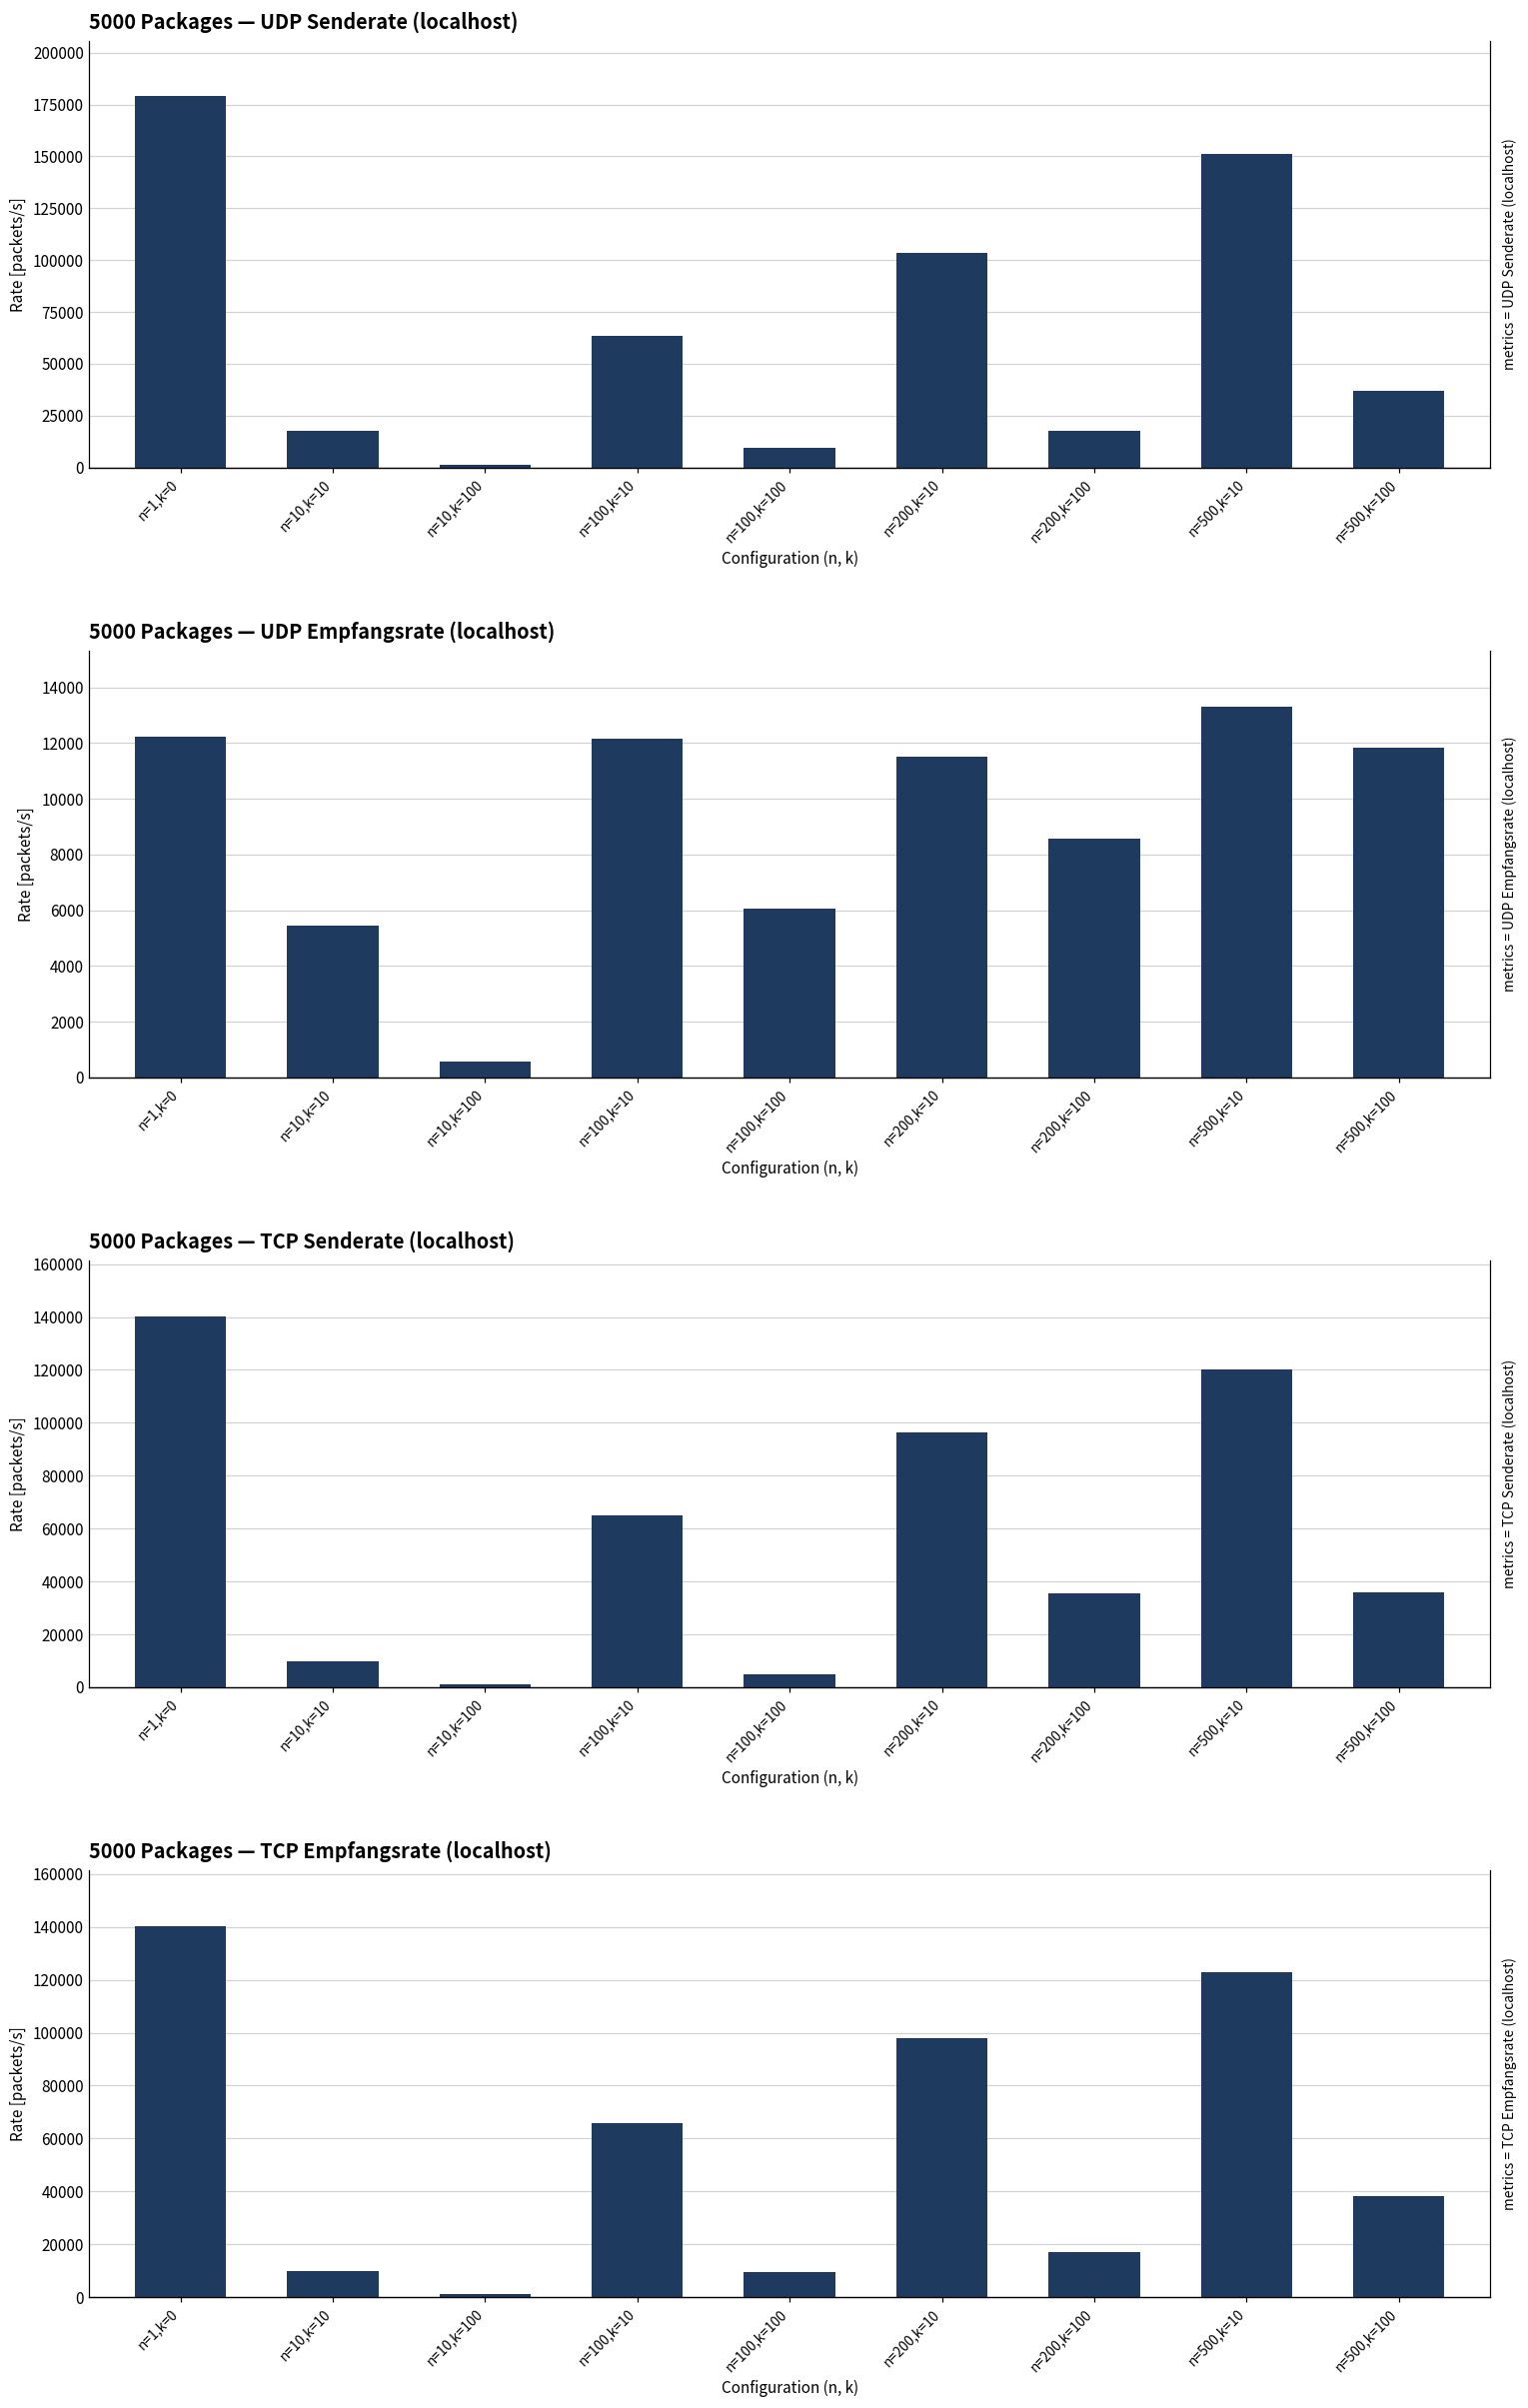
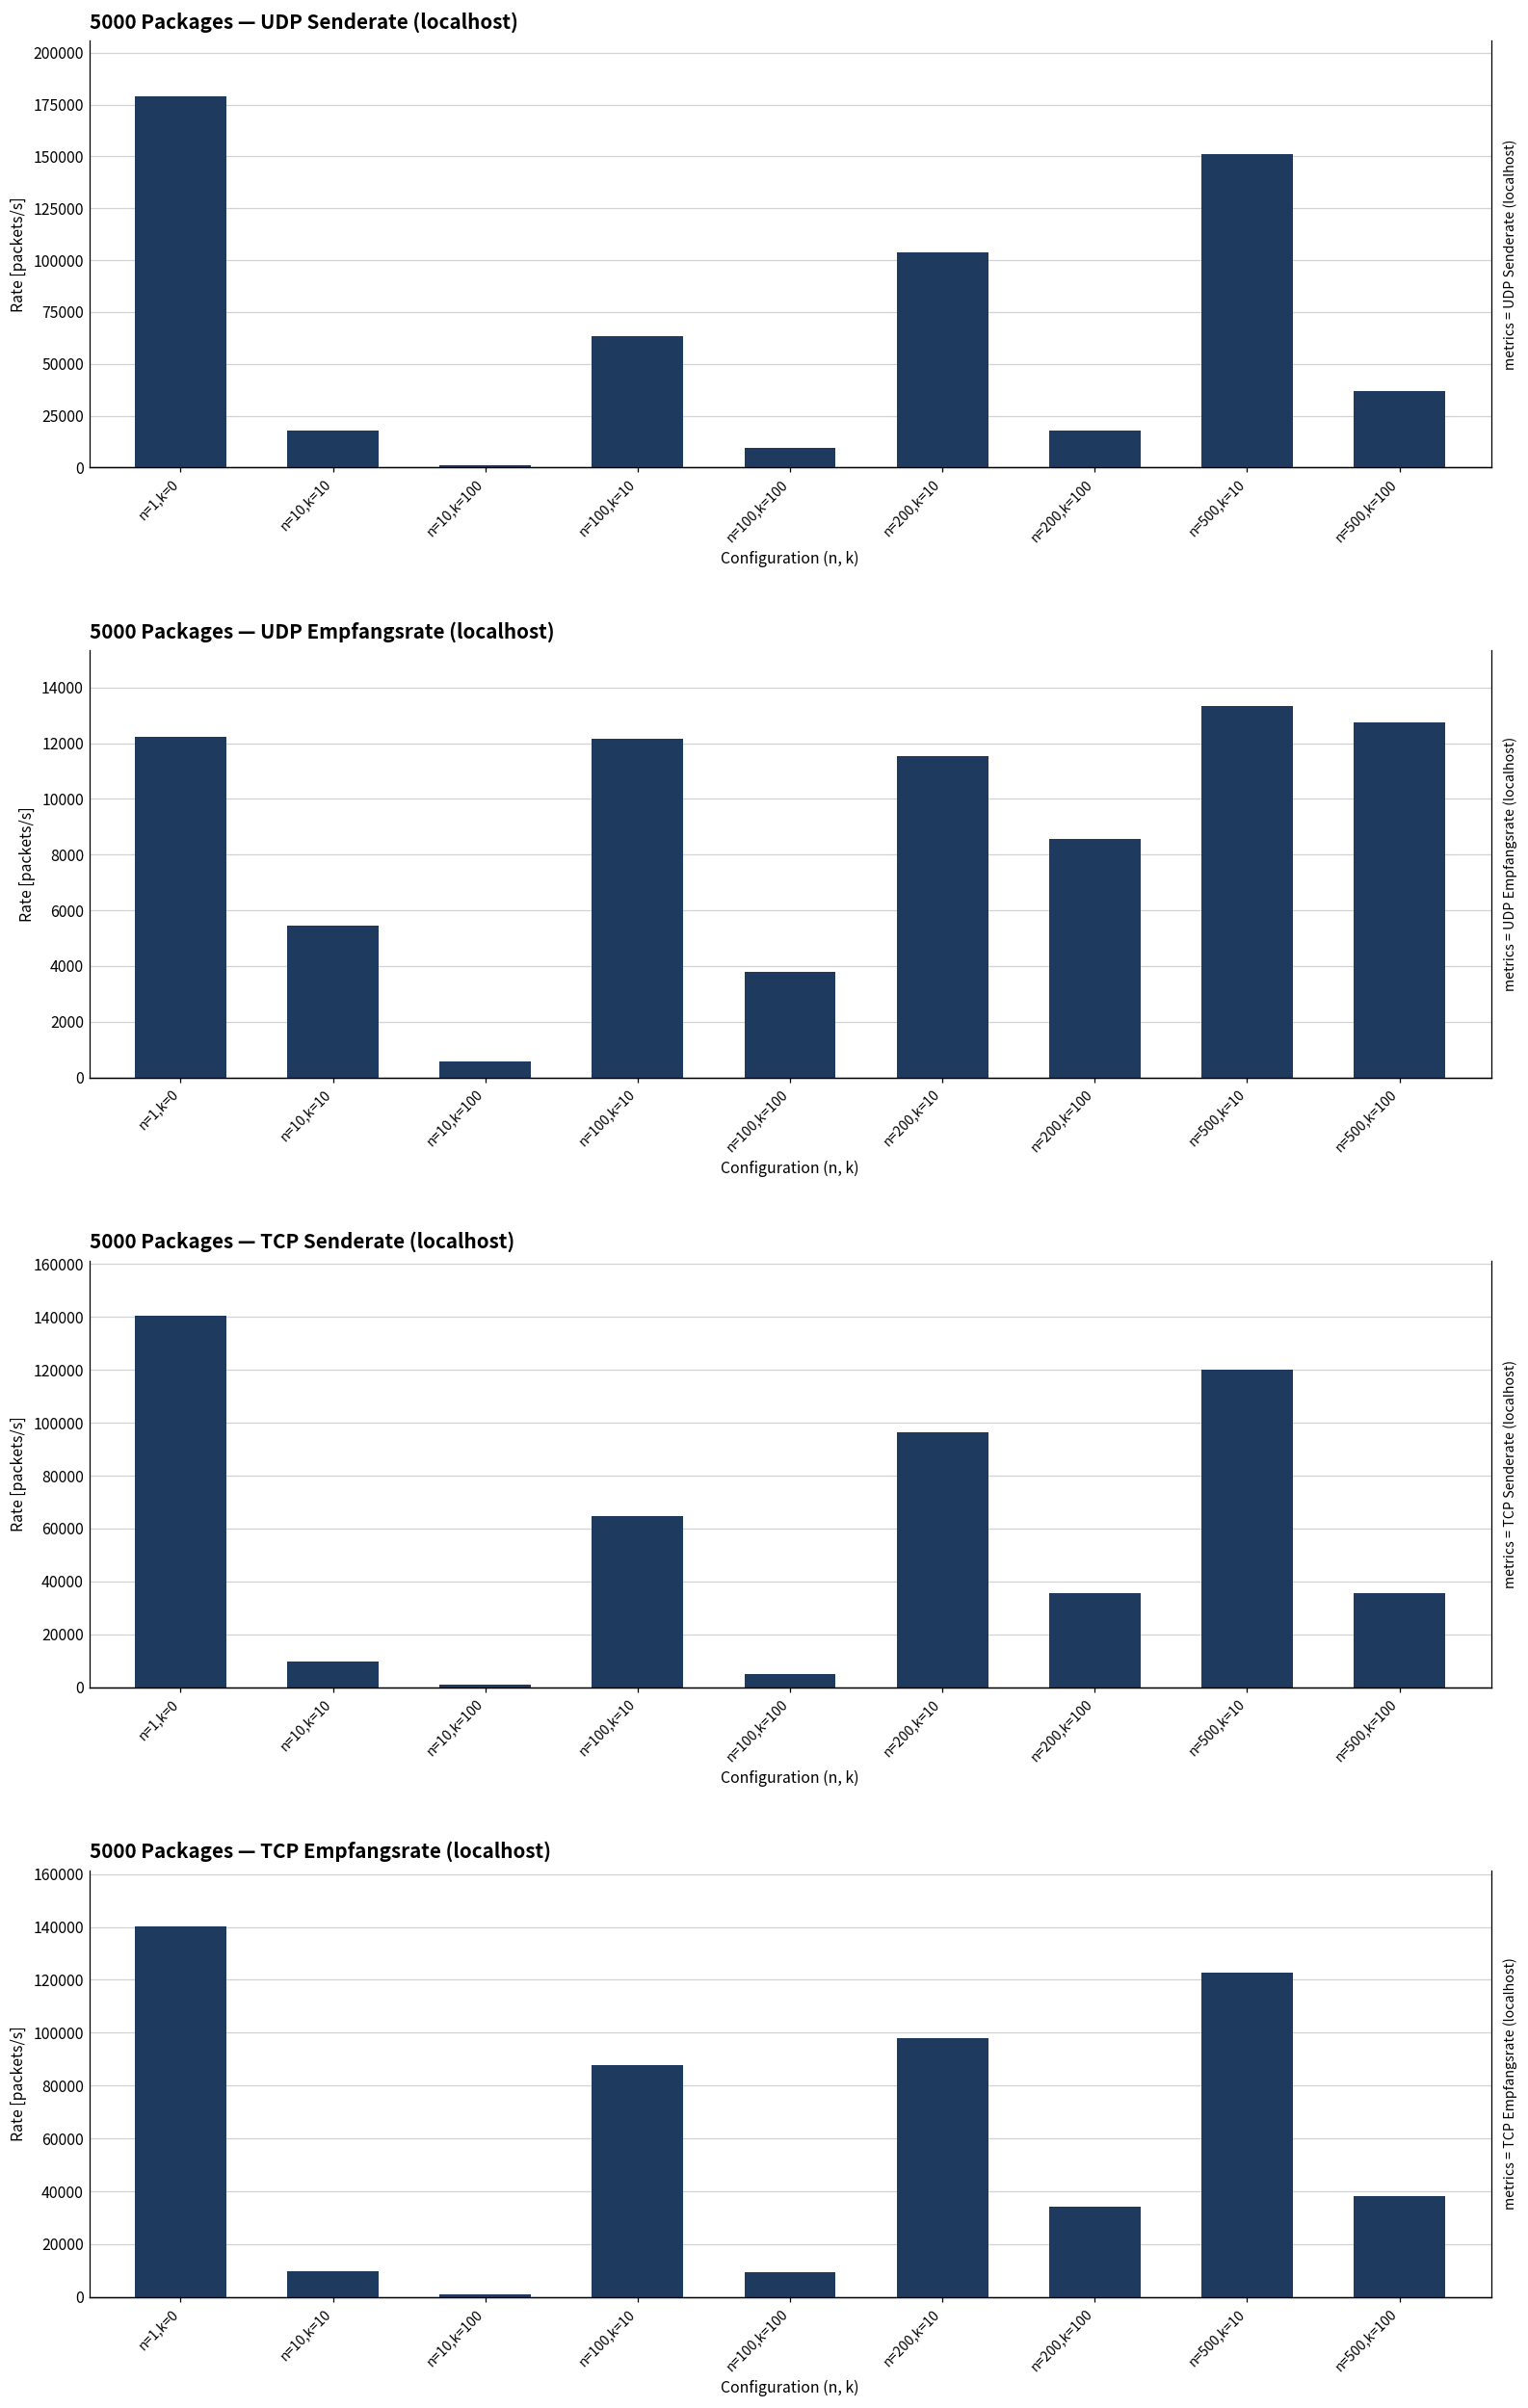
  {
    "5000 Packages — UDP Senderate (localhost)": {
      "n=1,k=0": 179000,
      "n=10,k=10": 18000,
      "n=100,k=10": 63000,
      "n=100,k=100": 10000,
      "n=200,k=10": 104000,
      "n=200,k=100": 18000,
      "n=500,k=10": 151000,
      "n=500,k=100": 37000
    },
    "5000 Packages — UDP Empfangsrate (localhost)": {
      "n=1,k=0": 12200,
      "n=10,k=10": 5400,
      "n=10,k=100": 600,
      "n=100,k=10": 12200,
-     "n=100,k=100": 6000,
+     "n=100,k=100": 3800,
      "n=200,k=10": 11500,
      "n=200,k=100": 8600,
      "n=500,k=10": 13300,
-     "n=500,k=100": 11800
+     "n=500,k=100": 12700
    },
    "5000 Packages — TCP Senderate (localhost)": {
      "n=1,k=0": 140000,
      "n=10,k=10": 10000,
      "n=10,k=100": 1000,
      "n=100,k=10": 65000,
      "n=100,k=100": 5000,
      "n=200,k=10": 96000,
      "n=200,k=100": 36000,
      "n=500,k=10": 120000,
      "n=500,k=100": 36000
    },
    "5000 Packages — TCP Empfangsrate (localhost)": {
      "n=1,k=0": 140000,
      "n=10,k=10": 10000,
      "n=10,k=100": 1000,
-     "n=100,k=10": 66000,
+     "n=100,k=10": 88000,
      "n=100,k=100": 10000,
      "n=200,k=10": 98000,
-     "n=200,k=100": 17000,
+     "n=200,k=100": 34000,
      "n=500,k=10": 123000,
      "n=500,k=100": 38000
    }
  }
